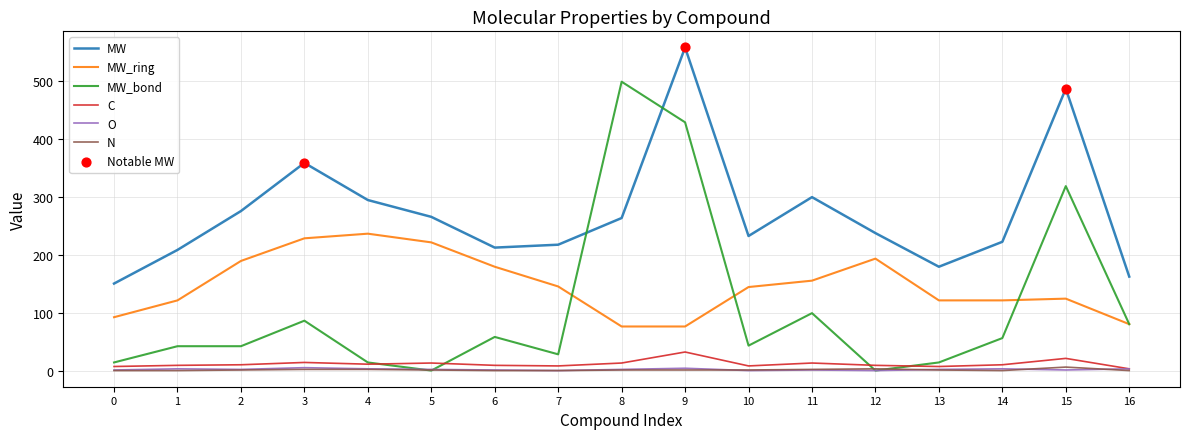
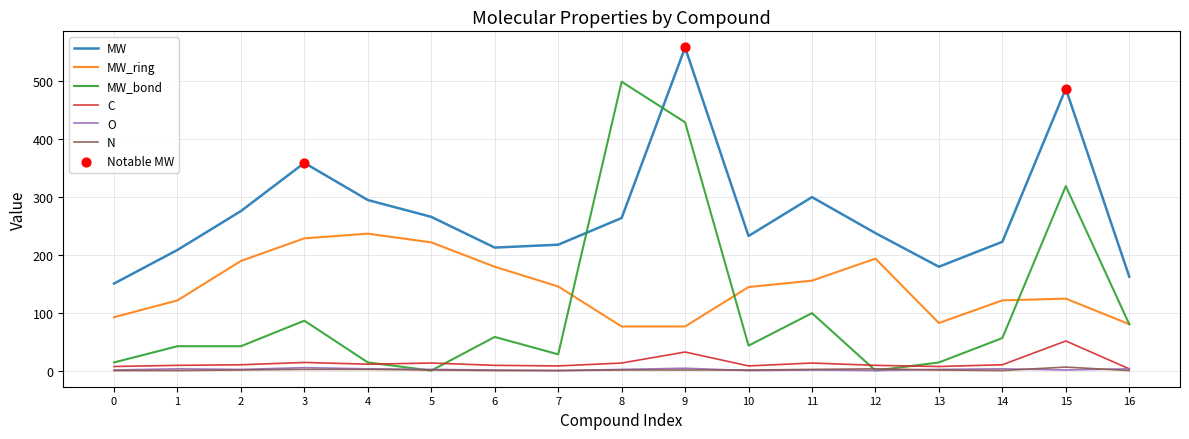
  {
    "MW": {
      "0": 150,
      "1": 210,
      "2": 280,
      "4": 300,
      "5": 270,
      "6": 210,
      "7": 220,
      "8": 260,
      "10": 230,
      "11": 300,
      "12": 240,
      "13": 180,
      "14": 220,
      "16": 160
    },
    "MW_ring": {
      "0": 90,
      "1": 120,
      "2": 190,
      "3": 230,
      "4": 240,
      "5": 220,
      "6": 180,
      "7": 150,
      "8": 80,
      "9": 80,
      "10": 150,
      "11": 160,
      "12": 190,
-     "13": 120,
+     "13": 80,
      "14": 120,
      "15": 130
    },
    "MW_bond": {
      "0": 20,
      "1": 40,
      "2": 40,
      "3": 90,
      "6": 60,
      "7": 30,
      "8": 500,
      "9": 430,
      "10": 40,
      "11": 100,
      "13": 20,
      "14": 60,
      "15": 320
    },
    "C": {
      "0": 10,
      "1": 10,
      "2": 10,
      "3": 20,
      "5": 10,
      "6": 10,
      "7": 10,
      "8": 10,
      "9": 30,
      "10": 10,
      "11": 10,
      "12": 10,
      "13": 10,
      "14": 10,
-     "15": 20
+     "15": 50
    },
    "O": {
      "15": 0
    },
    "N": {
      "15": 10
    }
  }
